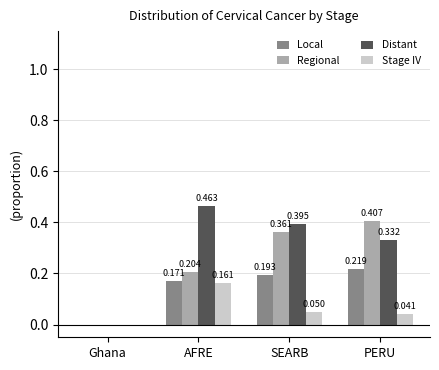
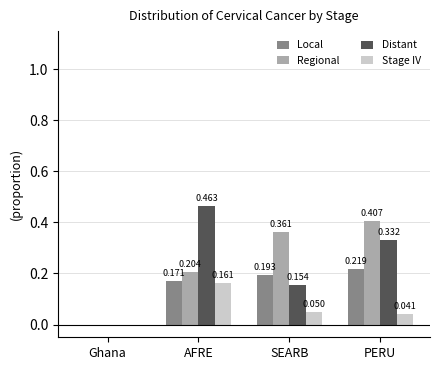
  {
    "Distant": {
      "AFRE": 0.463,
-     "SEARB": 0.395,
+     "SEARB": 0.154,
      "PERU": 0.332
    }
  }
